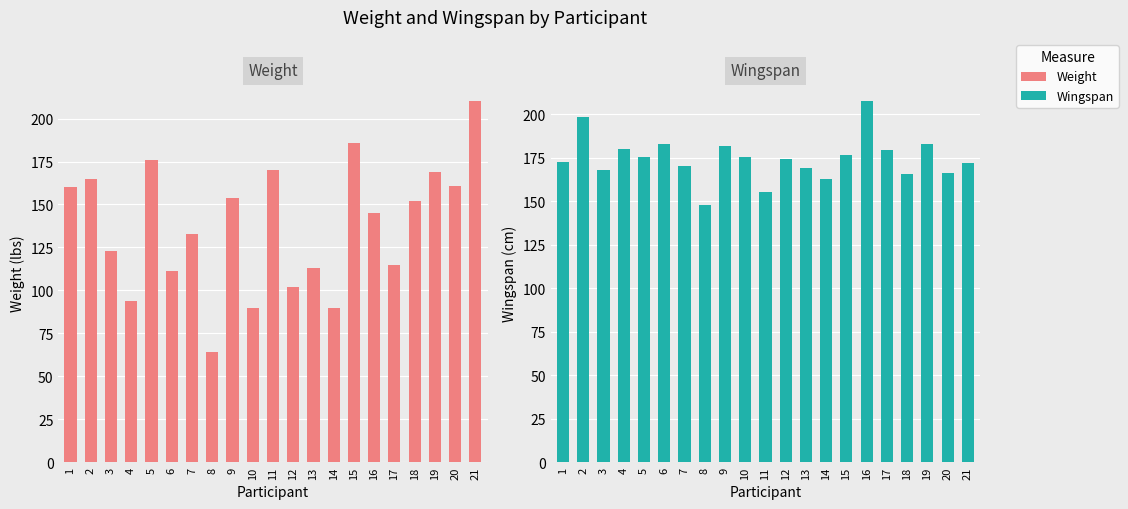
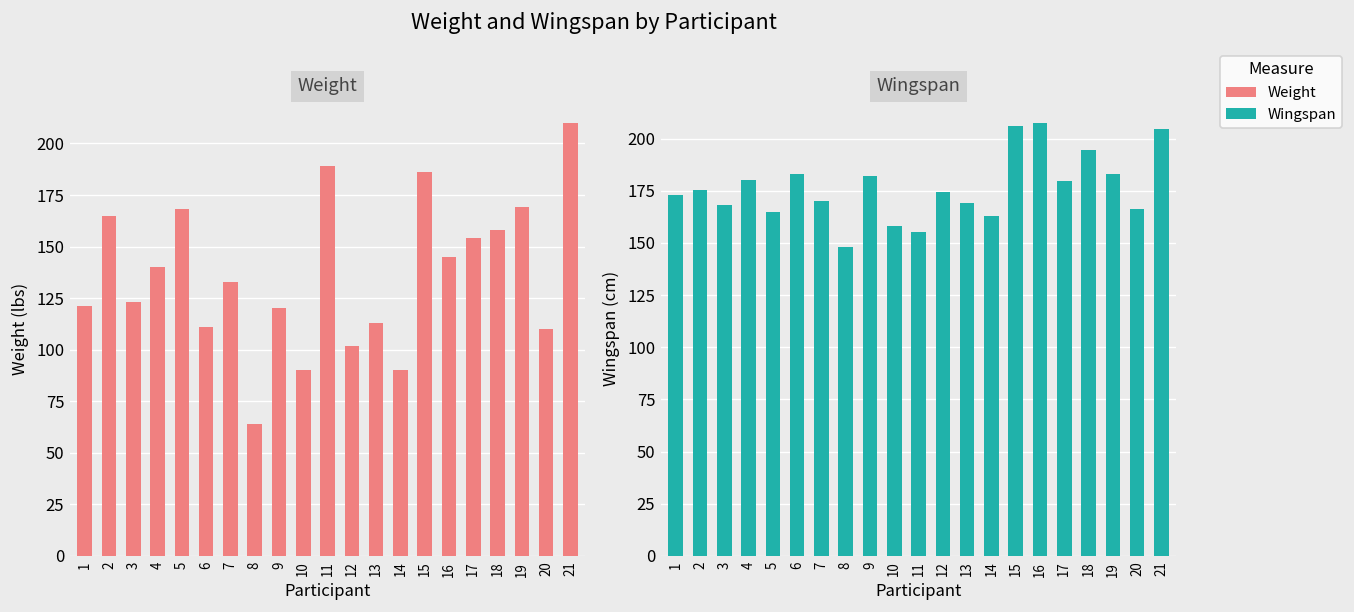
  {
    "Weight": {
-     "1": 160,
+     "1": 121,
      "2": 165,
      "3": 123,
-     "4": 94,
-     "5": 176,
+     "4": 140,
+     "5": 168,
      "6": 111,
      "7": 133,
      "8": 64,
-     "9": 154,
+     "9": 120,
      "10": 90,
-     "11": 170,
+     "11": 189,
      "12": 102,
      "13": 113,
      "14": 90,
      "15": 186,
      "16": 145,
-     "17": 115,
-     "18": 152,
+     "17": 154,
+     "18": 158,
      "19": 169,
-     "20": 161,
+     "20": 110,
      "21": 210
    },
    "Wingspan": {
      "1": 173,
-     "2": 198,
+     "2": 176,
      "3": 168,
      "4": 180,
-     "5": 176,
+     "5": 165,
      "6": 183,
      "7": 170,
      "8": 148,
      "9": 182,
-     "10": 176,
+     "10": 158,
      "11": 155,
      "12": 175,
      "13": 169,
      "14": 163,
-     "15": 177,
+     "15": 206,
      "16": 208,
      "17": 179,
-     "18": 166,
+     "18": 195,
      "19": 183,
      "20": 166,
-     "21": 172
+     "21": 205
    }
  }
